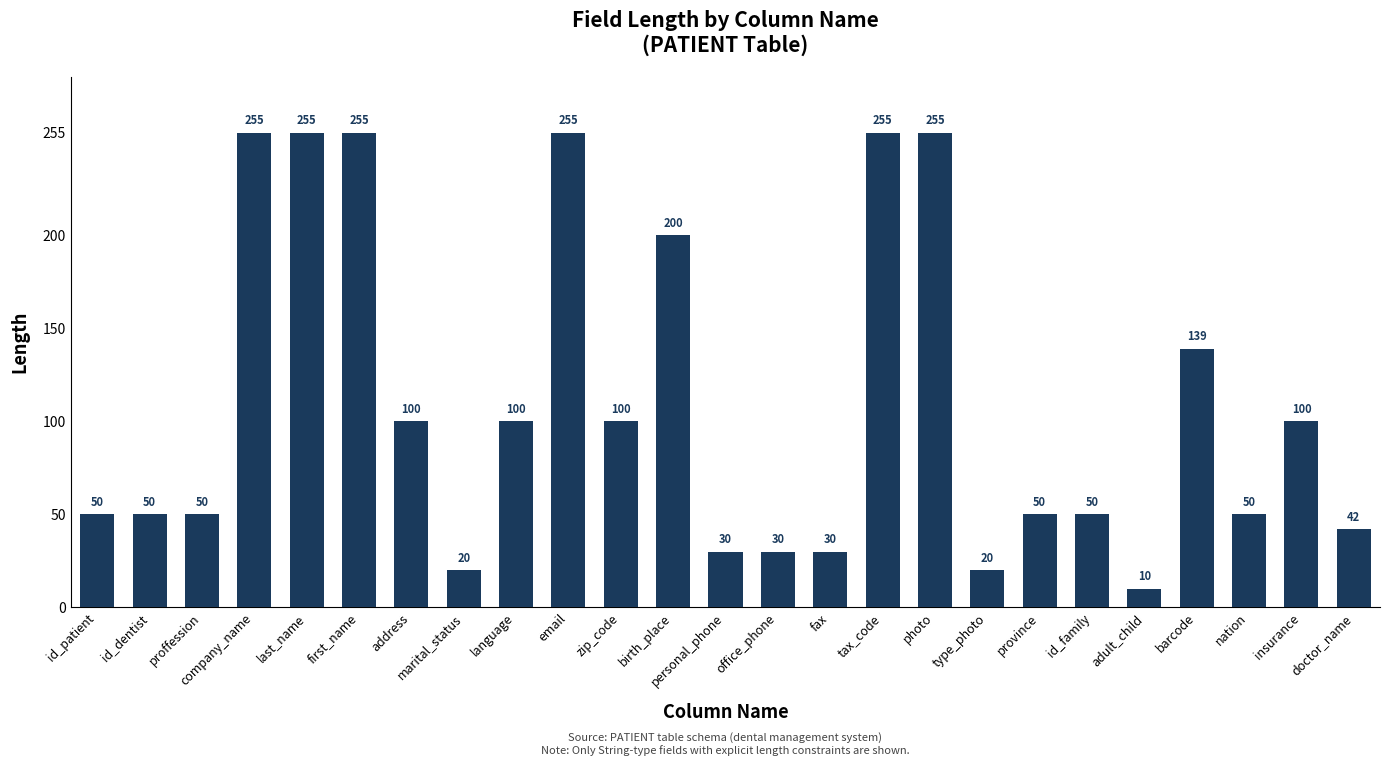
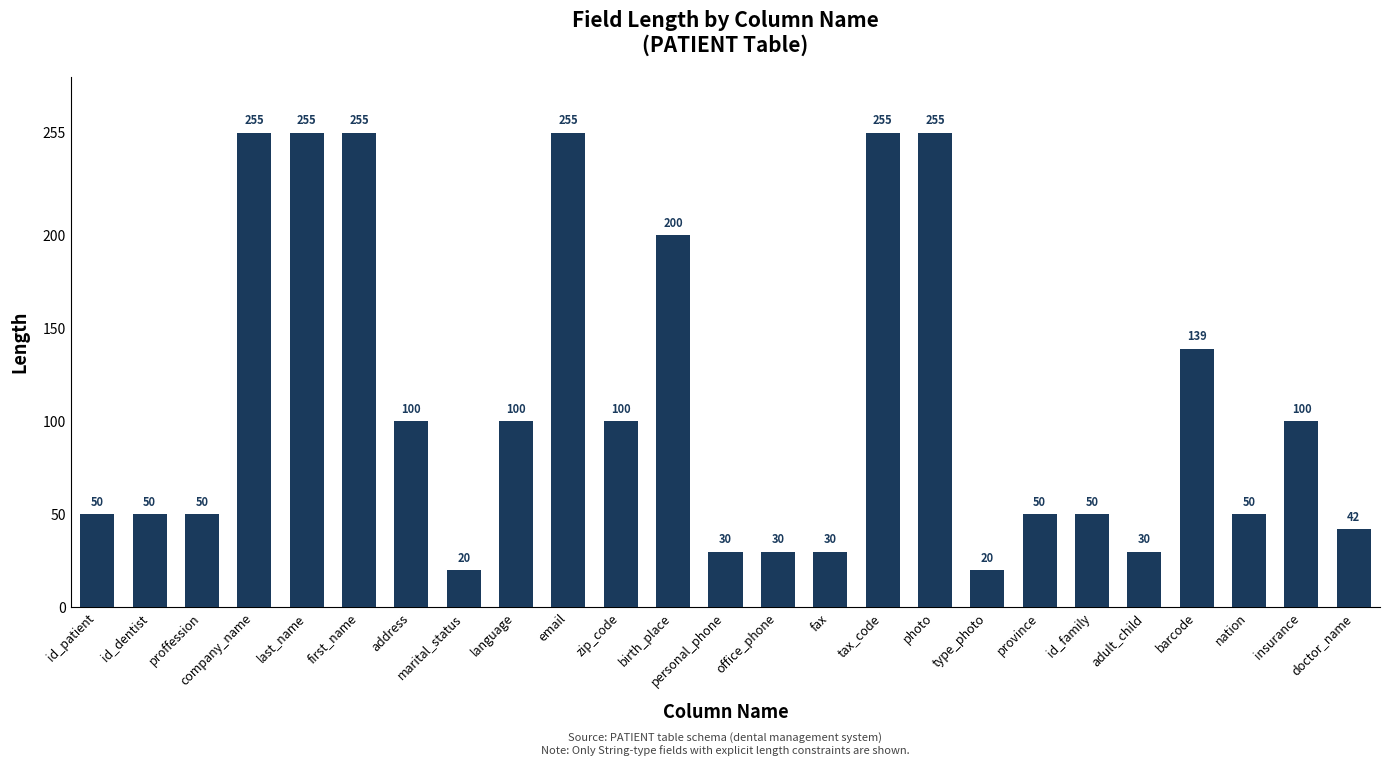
  {
    "id_patient": 50,
    "id_dentist": 50,
    "proffession": 50,
    "company_name": 255,
    "last_name": 255,
    "first_name": 255,
    "address": 100,
    "marital_status": 20,
    "language": 100,
    "email": 255,
    "zip_code": 100,
    "birth_place": 200,
    "personal_phone": 30,
    "office_phone": 30,
    "fax": 30,
    "tax_code": 255,
    "photo": 255,
    "type_photo": 20,
    "province": 50,
    "id_family": 50,
-   "adult_child": 10,
+   "adult_child": 30,
    "barcode": 139,
    "nation": 50,
    "insurance": 100,
    "doctor_name": 42
  }
